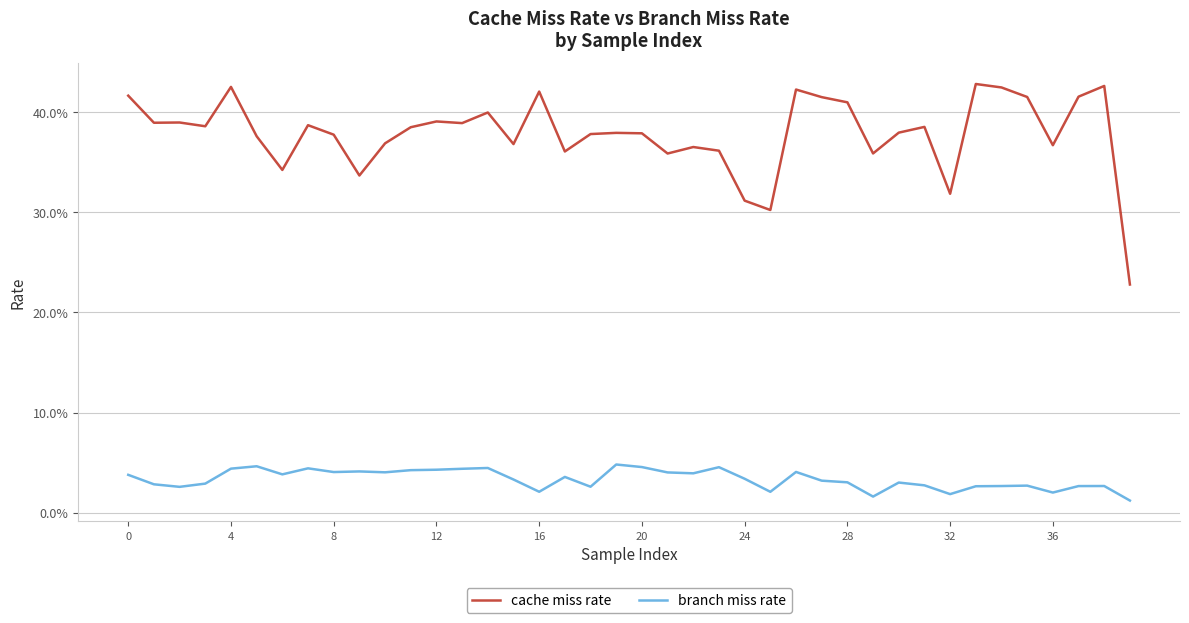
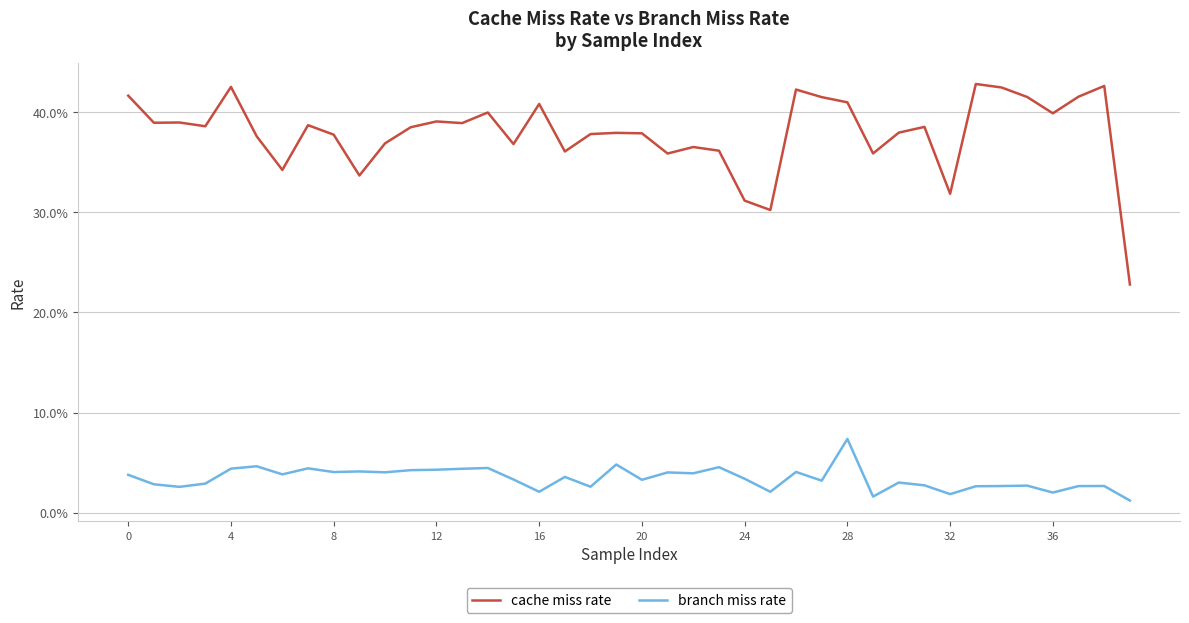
  {
    "cache miss rate": {
      "0": "41.6%",
      "4": "42.5%",
      "8": "37.7%",
      "12": "39.1%",
-     "16": "42.1%",
+     "16": "40.8%",
      "20": "37.9%",
      "24": "31.2%",
      "28": "41.0%",
      "32": "31.8%",
-     "36": "36.7%"
+     "36": "39.9%"
    },
    "branch miss rate": {
      "0": "3.8%",
      "4": "4.4%",
      "8": "4.1%",
      "12": "4.3%",
      "16": "2.1%",
-     "20": "4.6%",
+     "20": "3.3%",
      "24": "3.4%",
-     "28": "3.0%",
+     "28": "7.4%",
      "32": "1.9%",
      "36": "2.0%"
    }
  }
